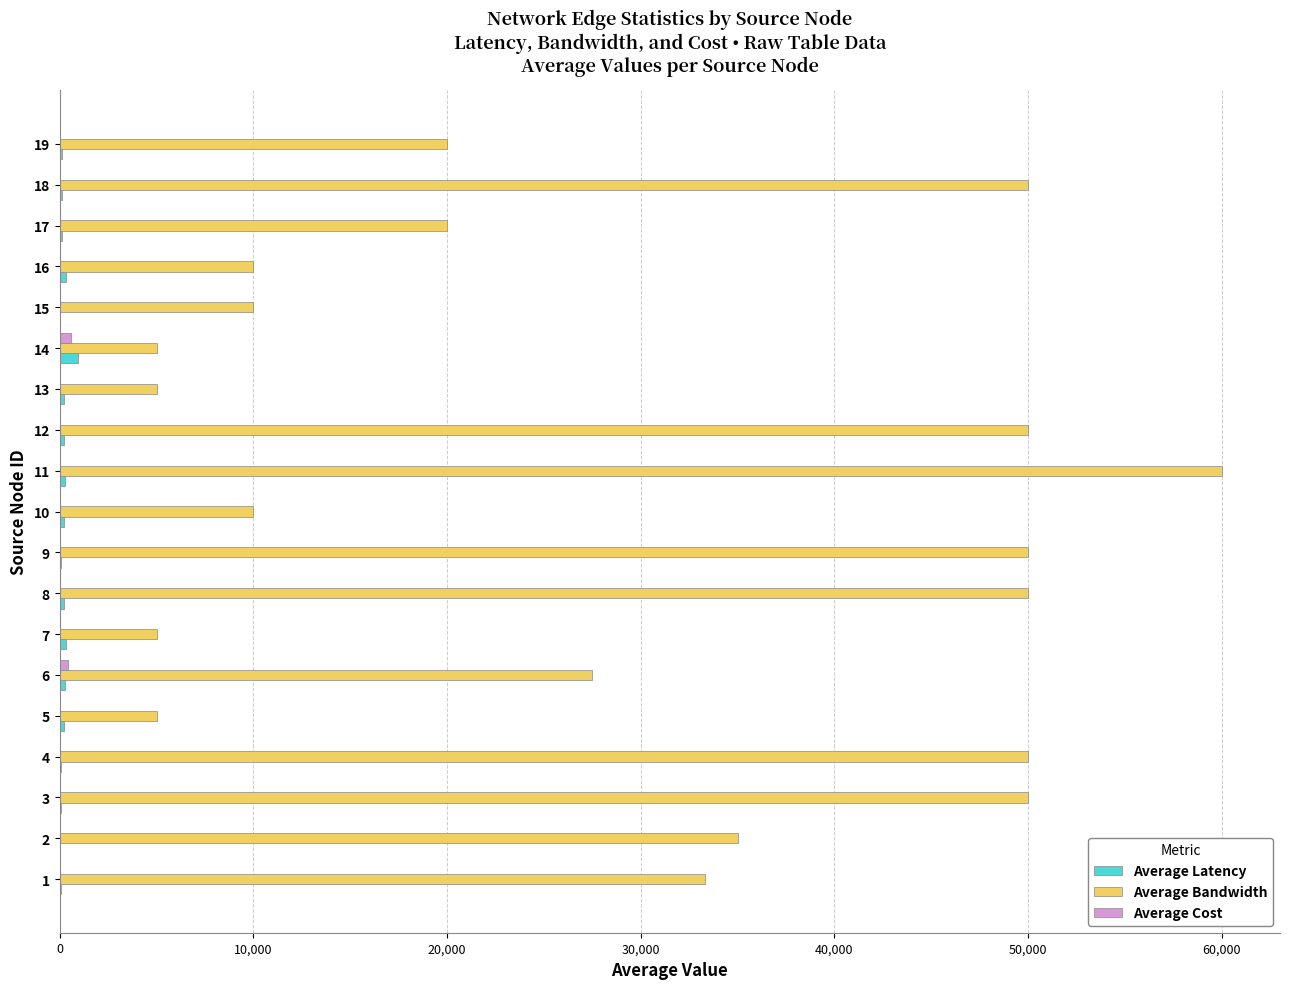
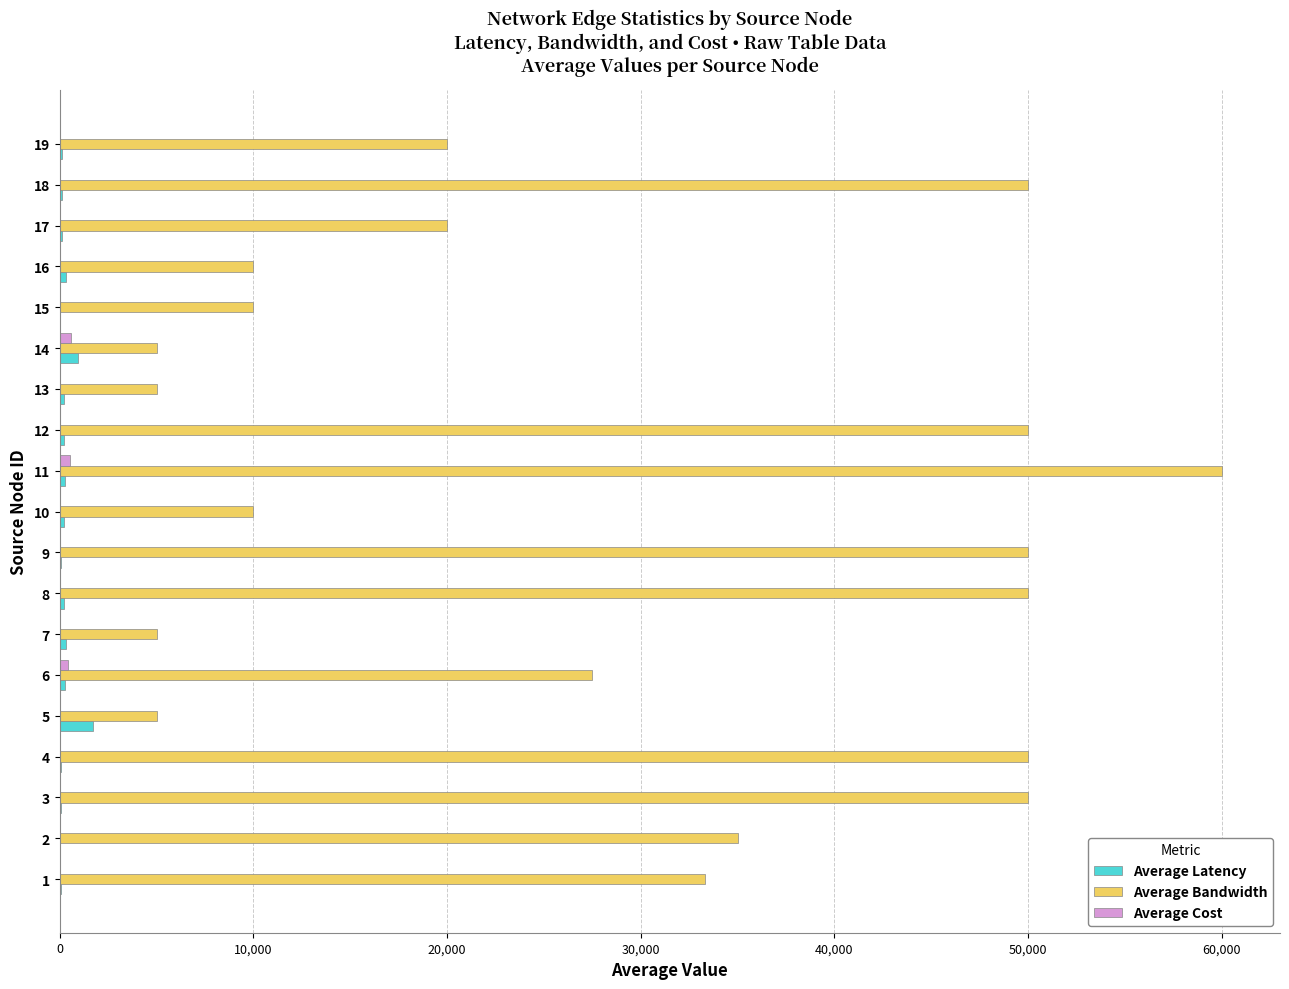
  {
    "Average Latency": {
      "18": "100",
      "17": "100",
      "16": "300",
      "14": "1,000",
      "13": "200",
      "12": "200",
      "11": "300",
      "10": "200",
      "8": "200",
      "7": "300",
      "6": "300",
-     "5": "200"
+     "5": "1,700"
    },
    "Average Bandwidth": {
      "19": "20,000",
      "18": "50,000",
      "17": "20,000",
      "16": "10,000",
      "15": "10,000",
      "14": "5,000",
      "13": "5,000",
      "12": "50,000",
      "11": "60,000",
      "10": "10,000",
      "9": "50,000",
      "8": "50,000",
      "7": "5,000",
      "6": "27,500",
      "5": "5,000",
      "4": "50,000",
      "3": "50,000",
      "2": "35,000",
      "1": "33,300"
    },
    "Average Cost": {
      "14": "600",
-     "11": "0",
+     "11": "500",
      "6": "400"
    }
  }
